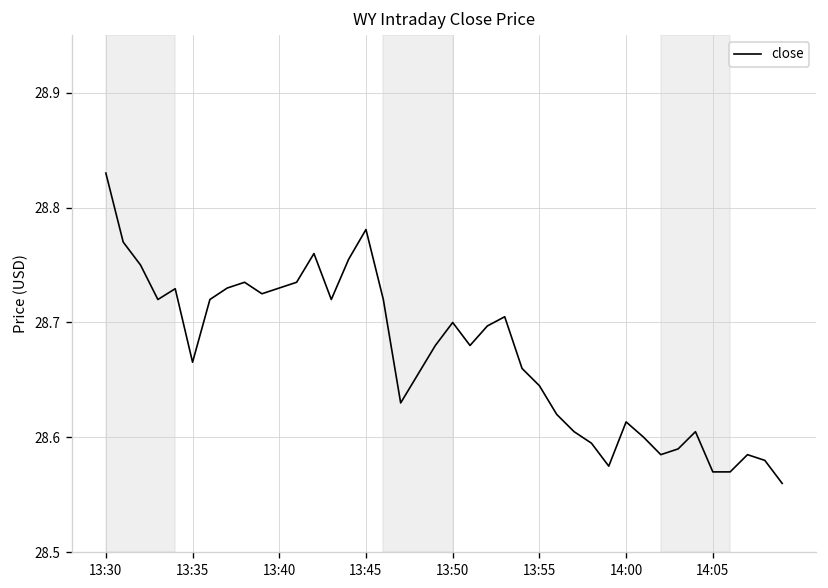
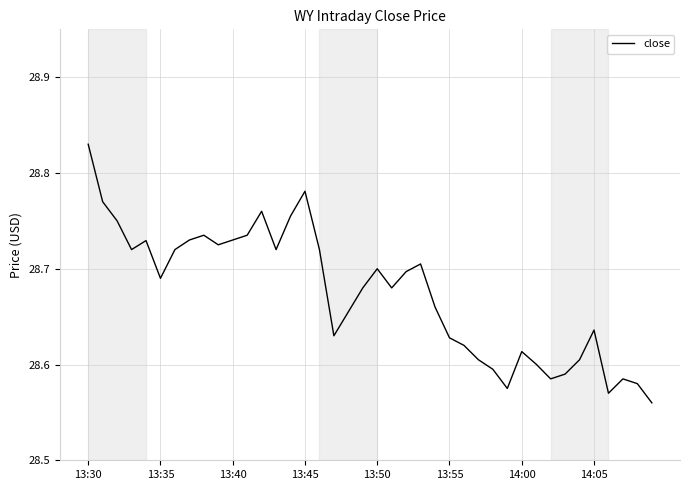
  {
    "13:30": 28.83,
-   "13:35": 28.67,
+   "13:35": 28.69,
    "13:40": 28.73,
    "13:45": 28.78,
    "13:50": 28.70,
-   "13:55": 28.65,
+   "13:55": 28.63,
    "14:00": 28.61,
-   "14:05": 28.57
+   "14:05": 28.64
  }
